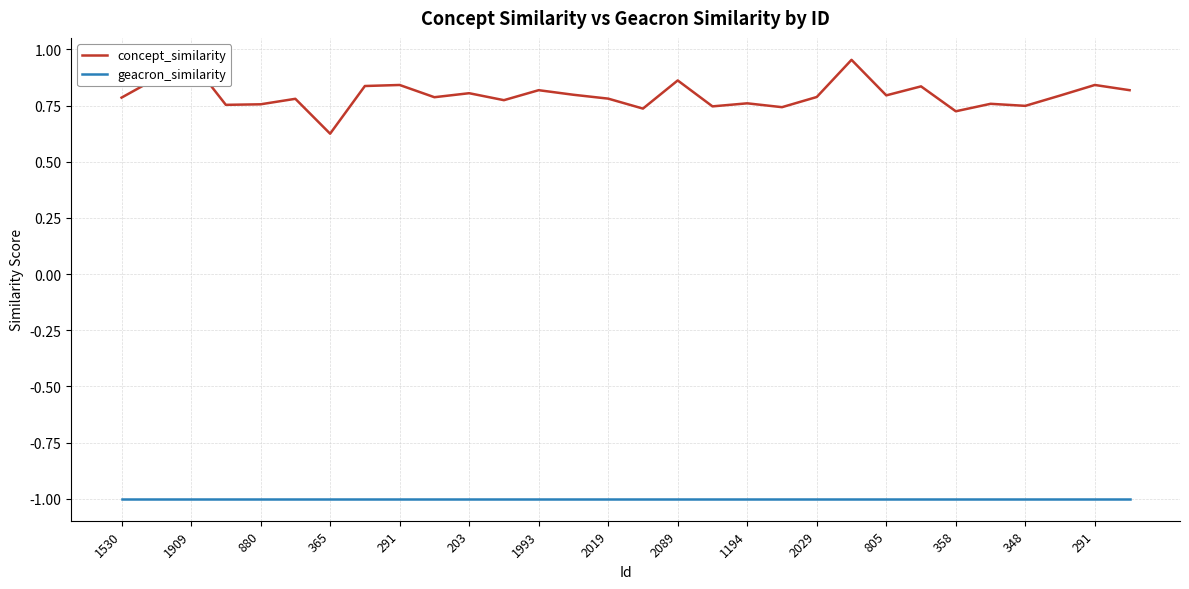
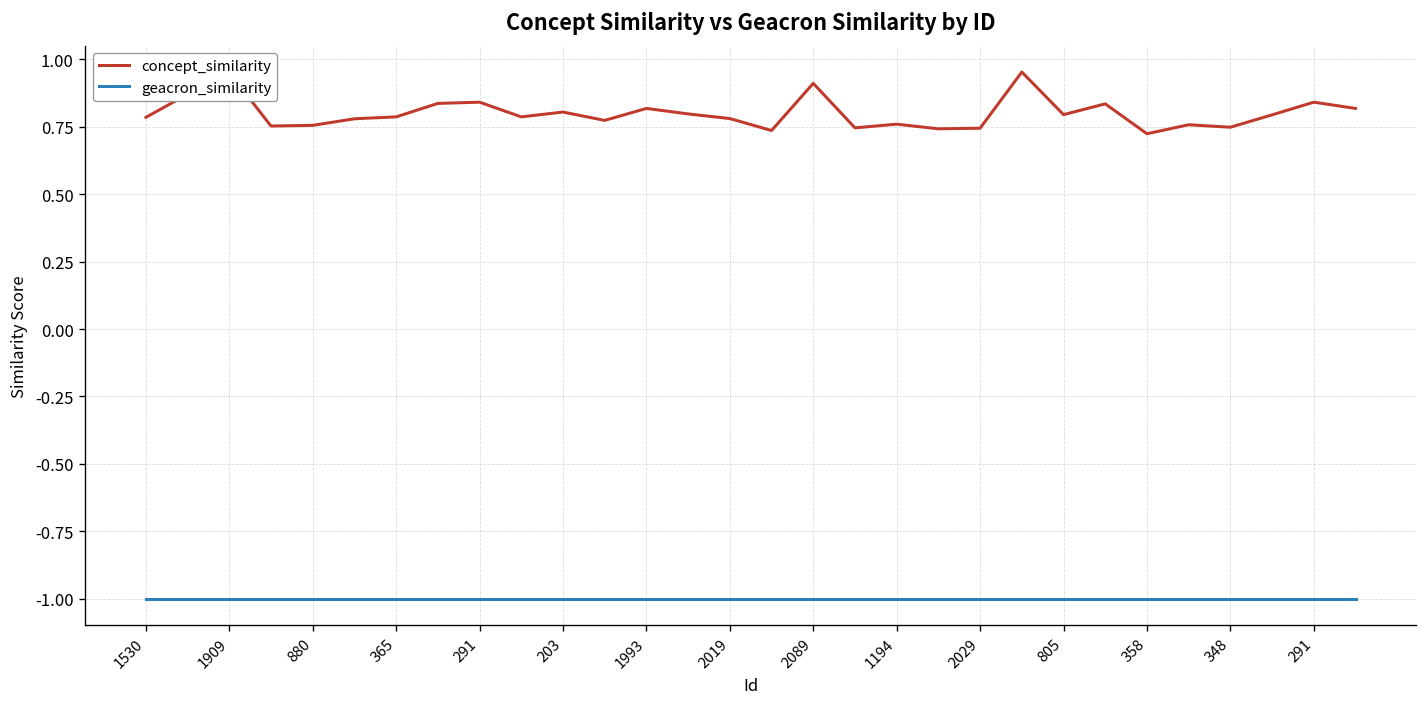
  {
    "concept_similarity": {
      "1530": 0.79,
      "880": 0.76,
-     "365": 0.62,
+     "365": 0.79,
      "203": 0.80,
      "1993": 0.82,
      "2019": 0.78,
-     "2089": 0.86,
+     "2089": 0.91,
      "1194": 0.76,
-     "2029": 0.79,
+     "2029": 0.74,
      "805": 0.80,
      "358": 0.72,
      "348": 0.75
    },
    "geacron_similarity": {
      "1530": -1.00,
      "1909": -1.00,
      "880": -1.00,
      "365": -1.00,
      "203": -1.00,
      "1993": -1.00,
      "2019": -1.00,
      "2089": -1.00,
      "1194": -1.00,
      "2029": -1.00,
      "805": -1.00,
      "358": -1.00,
      "348": -1.00
    }
  }
